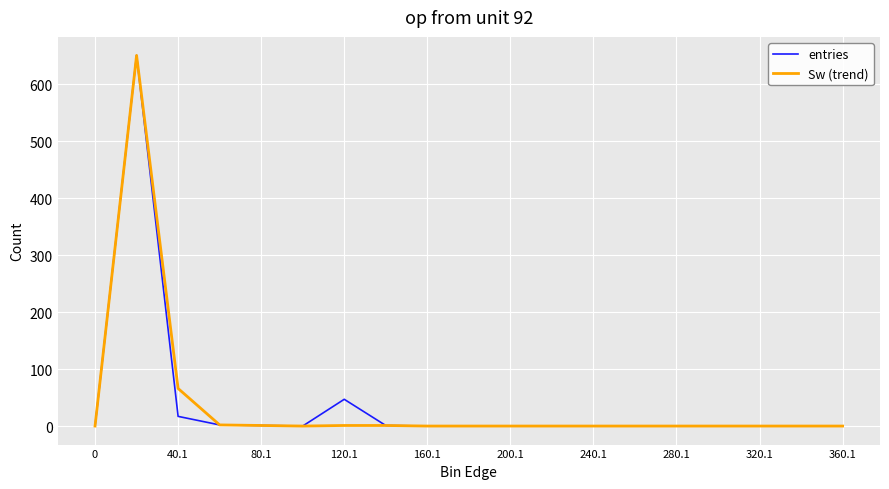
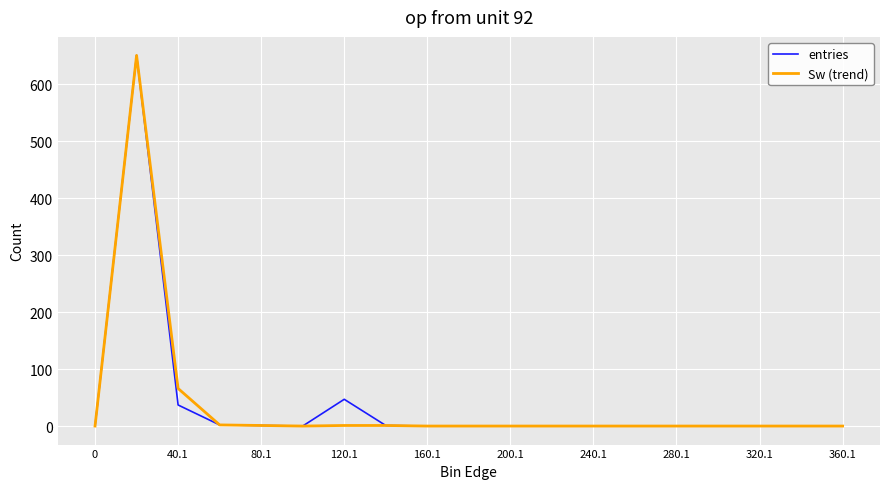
  {
    "entries": {
-     "40.1": 20,
+     "40.1": 40,
      "120.1": 50
    },
    "Sw (trend)": {
      "40.1": 70,
      "120.1": 0
    }
  }
